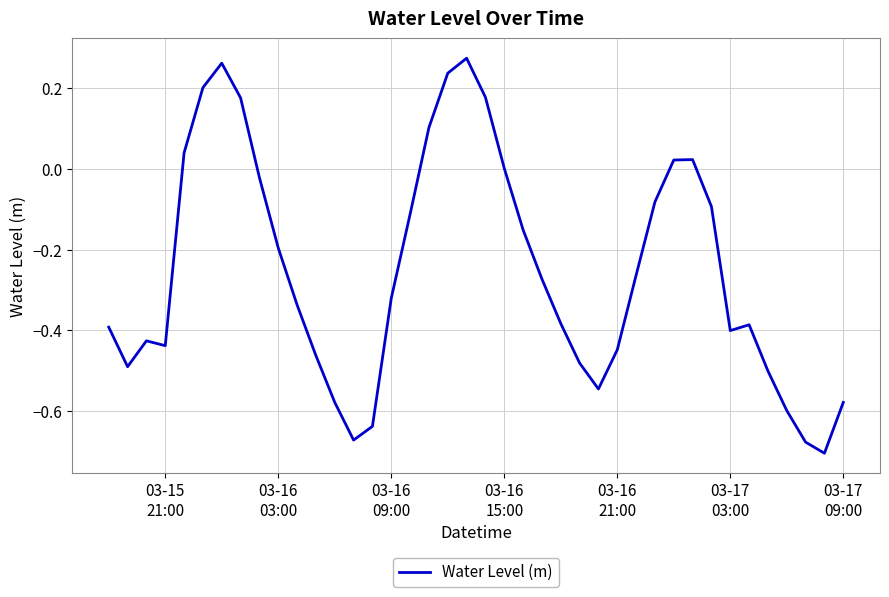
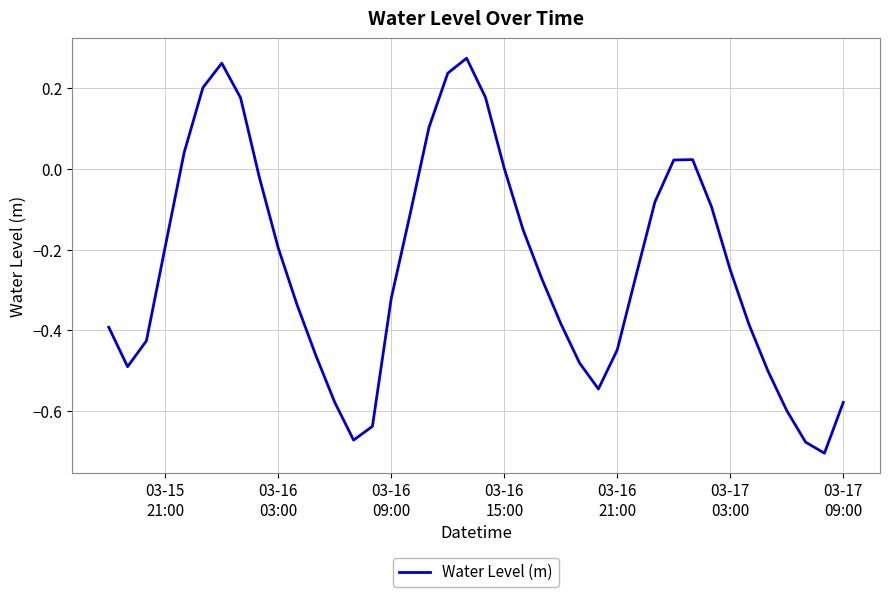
  {
-   "03-15 21:00": -0.44,
+   "03-15 21:00": -0.19,
    "03-16 03:00": -0.20,
    "03-16 09:00": -0.32,
    "03-16 15:00": 0.00,
    "03-16 21:00": -0.45,
-   "03-17 03:00": -0.40,
+   "03-17 03:00": -0.25,
    "03-17 09:00": -0.58
  }
